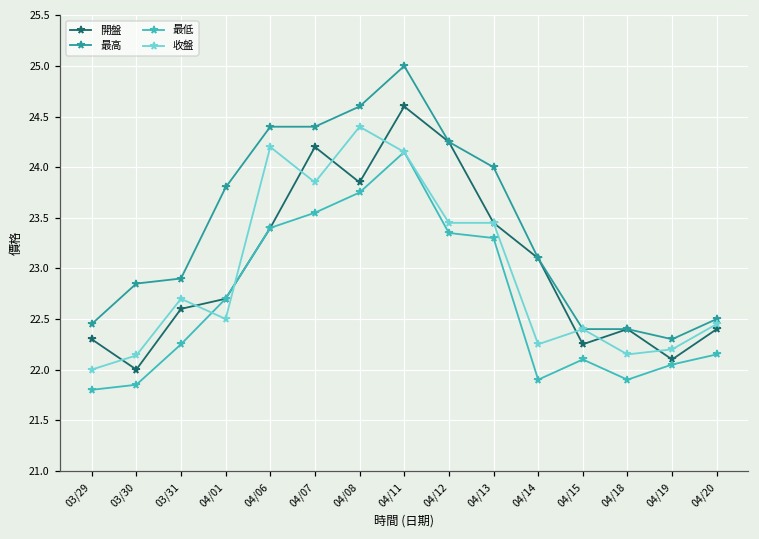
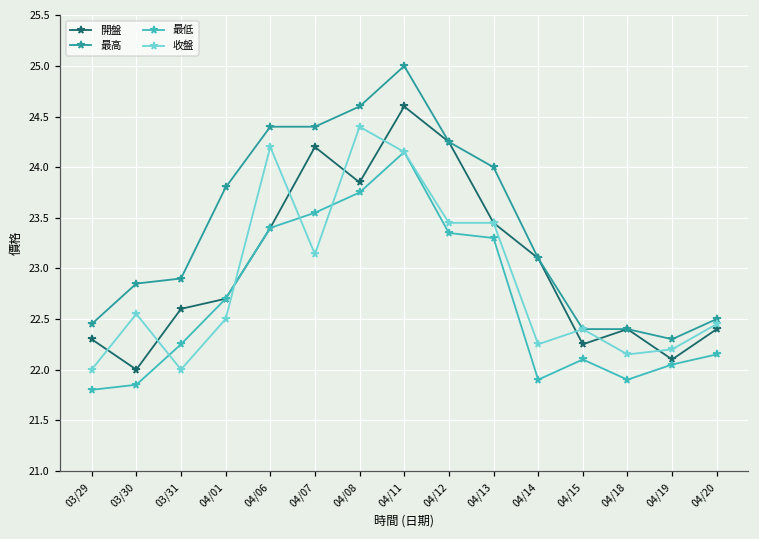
  {
    "開盤": {
      "03/29": 22.3,
      "03/30": 22.0,
      "03/31": 22.6,
      "04/07": 24.2,
      "04/08": 23.9,
      "04/11": 24.6,
      "04/15": 22.3,
      "04/19": 22.1,
      "04/20": 22.4
    },
    "收盤": {
      "03/29": 22.0,
-     "03/30": 22.1,
-     "03/31": 22.7,
+     "03/30": 22.6,
+     "03/31": 22.0,
      "04/01": 22.5,
      "04/06": 24.2,
-     "04/07": 23.9,
+     "04/07": 23.1,
      "04/08": 24.4,
      "04/12": 23.5,
      "04/14": 22.3,
      "04/18": 22.2,
      "04/19": 22.2,
      "04/20": 22.5
    }
  }
